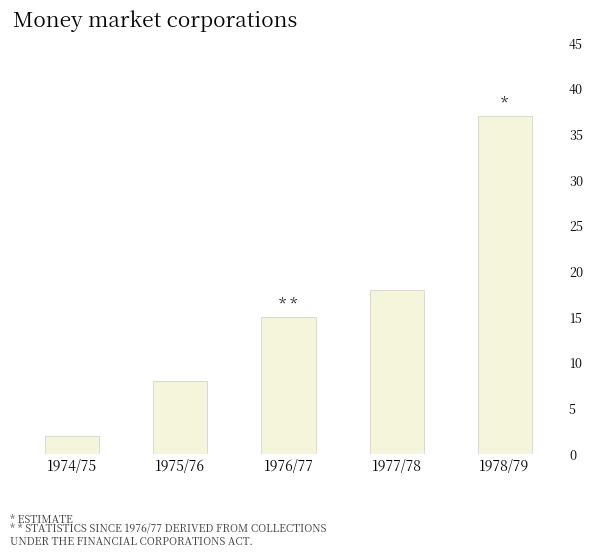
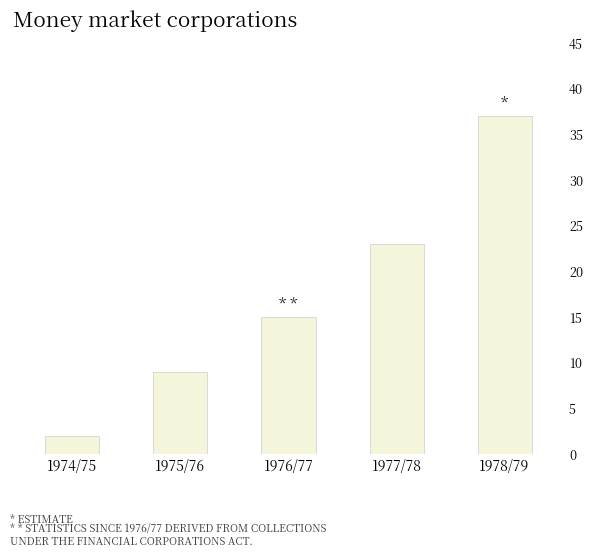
  {
    "1974/75": 2,
-   "1975/76": 8,
+   "1975/76": 9,
    "1976/77": 15,
-   "1977/78": 18,
+   "1977/78": 23,
    "1978/79": 37
  }
